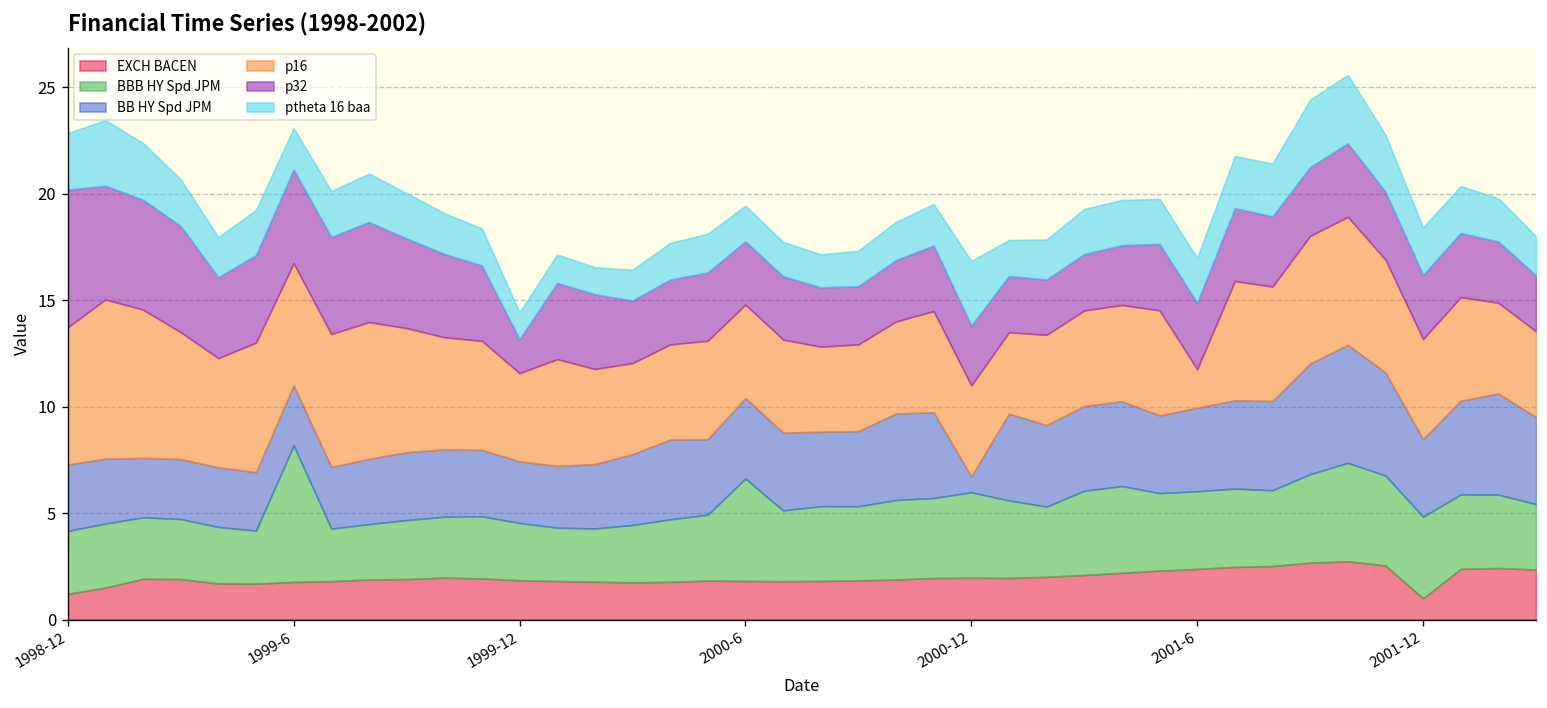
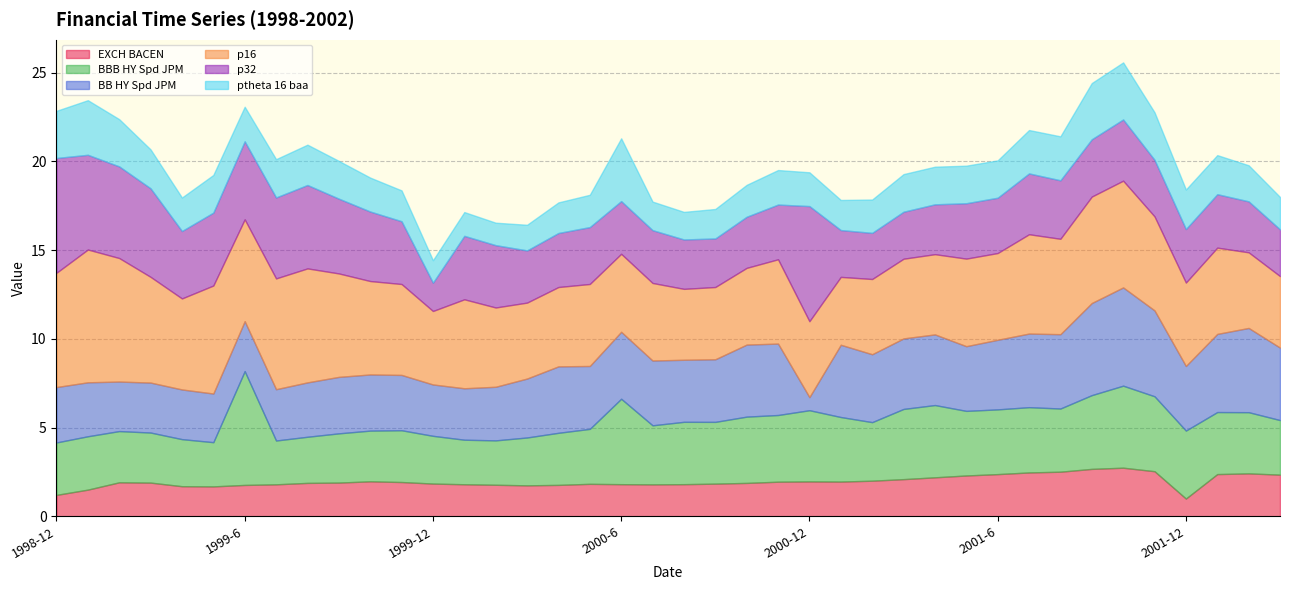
  {
    "EXCH BACEN": {
      "1998-12": 1.2,
      "1999-6": 1.8,
      "1999-12": 1.8,
      "2000-6": 1.8,
      "2000-12": 2.0,
      "2001-6": 2.4,
      "2001-12": 1.0
    },
    "BBB HY Spd JPM": {
      "1998-12": 3.0,
      "1999-6": 6.4,
      "1999-12": 2.7,
      "2000-6": 4.8,
      "2000-12": 4.0,
      "2001-6": 3.6,
      "2001-12": 3.8
    },
    "BB HY Spd JPM": {
      "1998-12": 3.1,
      "1999-6": 2.8,
      "1999-12": 2.9,
      "2000-6": 3.8,
      "2000-12": 0.7,
      "2001-6": 3.9,
      "2001-12": 3.6
    },
    "p16": {
      "1998-12": 6.4,
      "1999-6": 5.7,
      "1999-12": 4.1,
      "2000-6": 4.4,
      "2000-12": 4.3,
-     "2001-6": 1.8,
+     "2001-6": 4.9,
      "2001-12": 4.7
    },
    "p32": {
      "1998-12": 6.5,
      "1999-6": 4.4,
      "1999-12": 1.6,
      "2000-6": 3.0,
-     "2000-12": 2.8,
+     "2000-12": 6.5,
      "2001-6": 3.1,
      "2001-12": 3.0
    },
    "ptheta 16 baa": {
      "1998-12": 2.7,
      "1999-6": 1.9,
      "1999-12": 1.3,
-     "2000-6": 1.7,
-     "2000-12": 3.0,
+     "2000-6": 3.5,
+     "2000-12": 1.9,
      "2001-6": 2.1,
      "2001-12": 2.2
    }
  }
